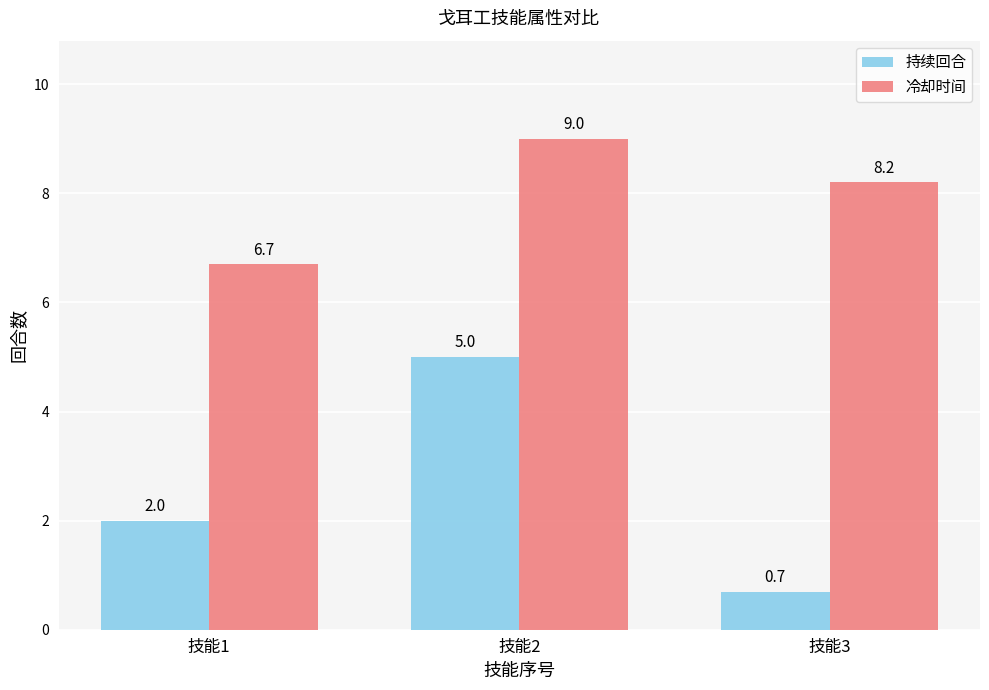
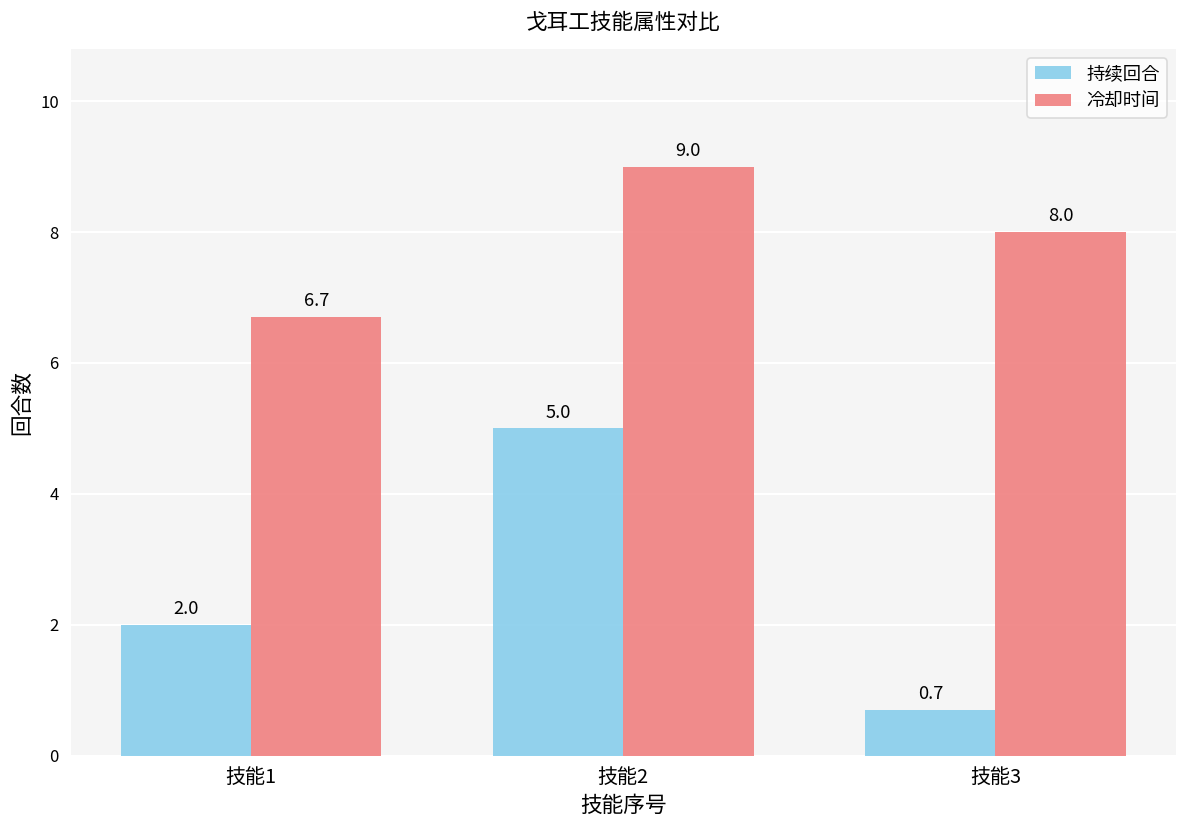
  {
    "持续回合": {
      "技能1": 2.0,
      "技能2": 5.0,
      "技能3": 0.7
    },
    "冷却时间": {
      "技能1": 6.7,
      "技能2": 9.0,
-     "技能3": 8.2
+     "技能3": 8.0
    }
  }
